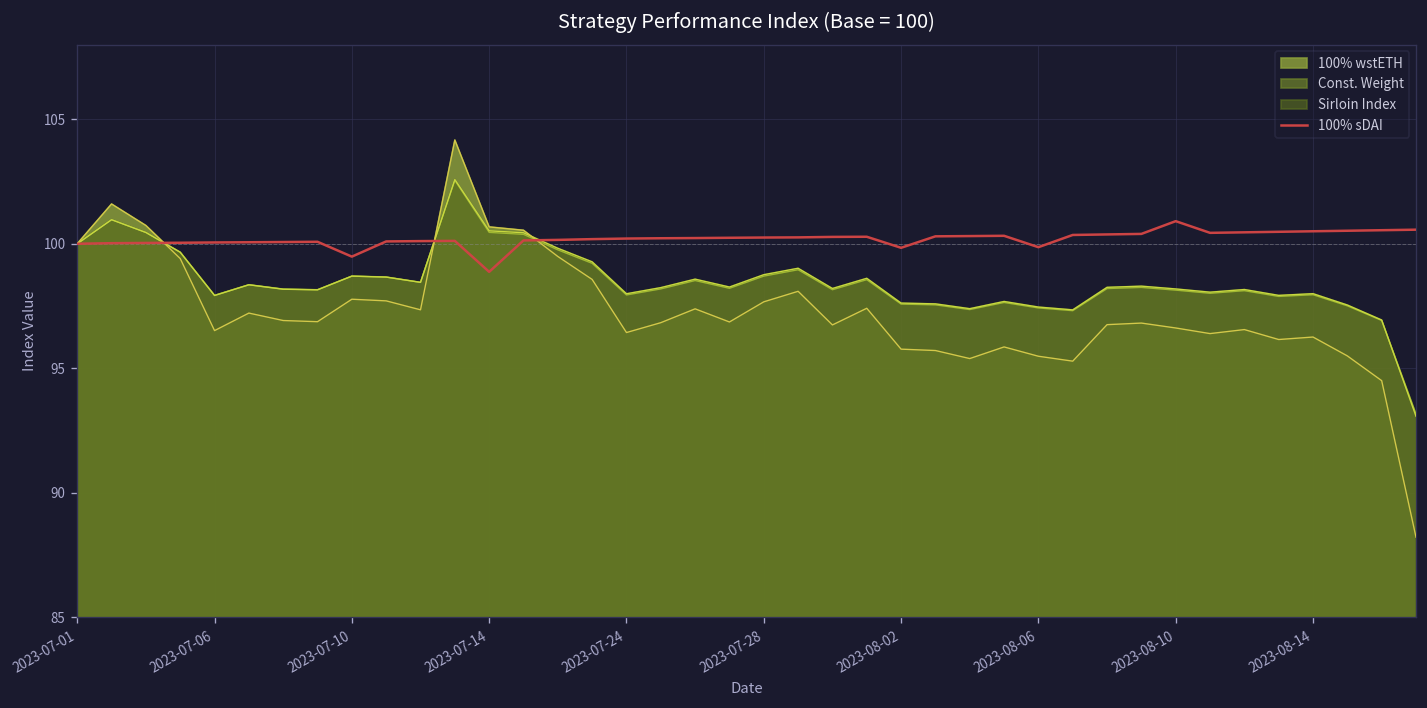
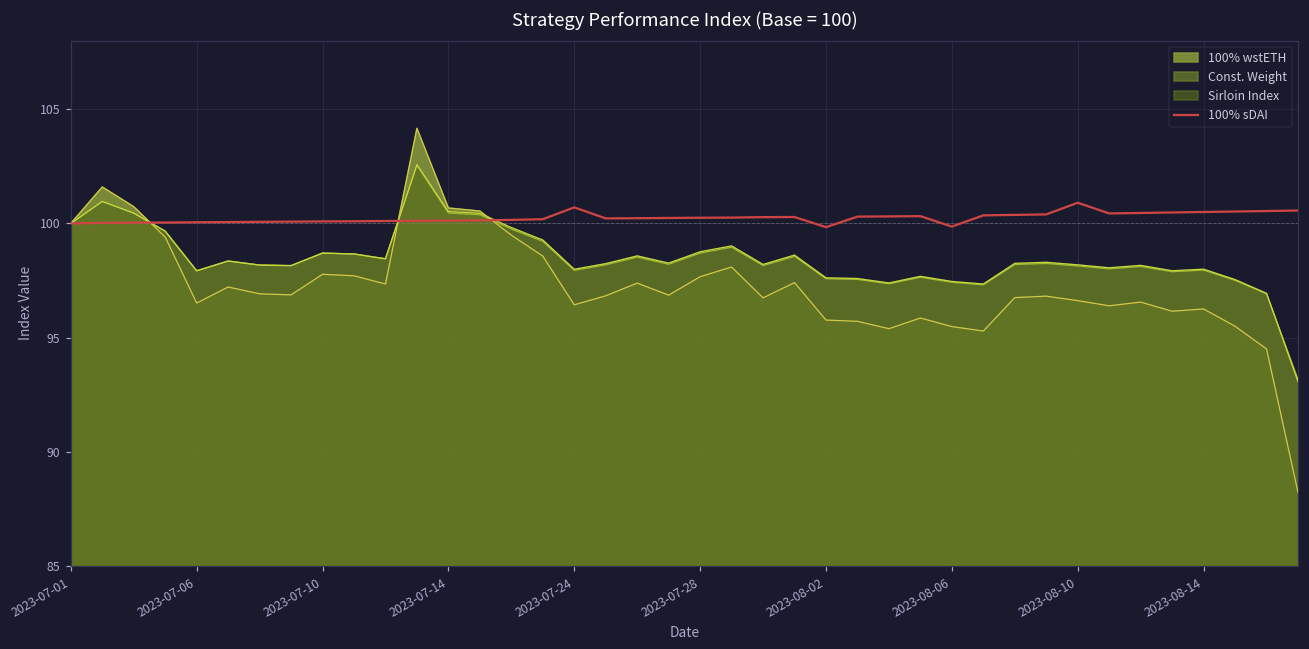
  {
    "100% sDAI": {
      "2023-07-06": 100.1,
-     "2023-07-10": 99.5,
-     "2023-07-14": 98.9,
-     "2023-07-24": 100.2,
+     "2023-07-10": 100.1,
+     "2023-07-14": 100.1,
+     "2023-07-24": 100.7,
      "2023-07-28": 100.3,
      "2023-08-02": 99.8,
      "2023-08-06": 99.9,
      "2023-08-10": 100.9,
      "2023-08-14": 100.5
    }
  }
